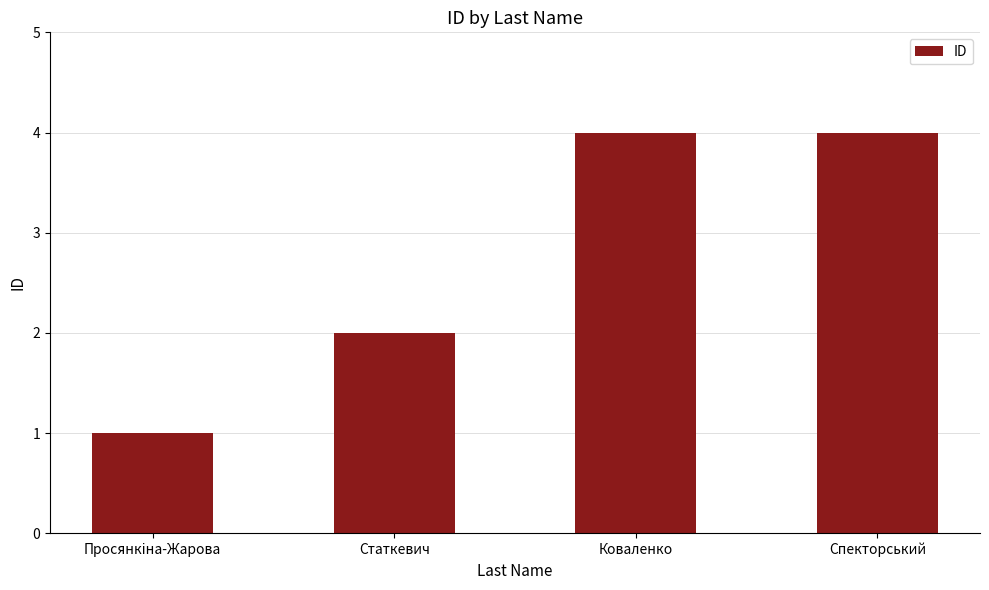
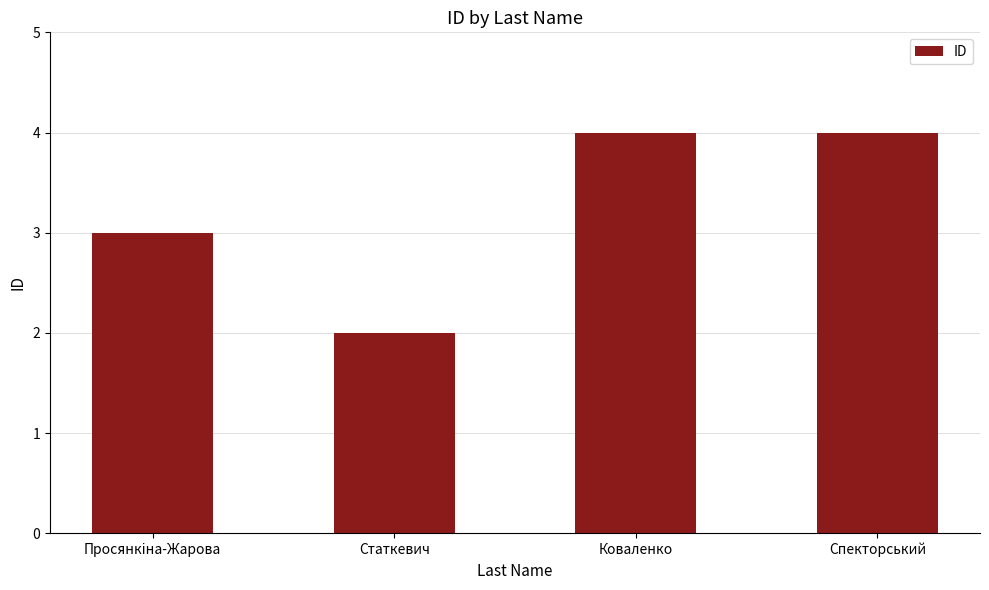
  {
-   "Просянкіна-Жарова": 1,
+   "Просянкіна-Жарова": 3,
    "Статкевич": 2,
    "Коваленко": 4,
    "Спекторський": 4
  }
